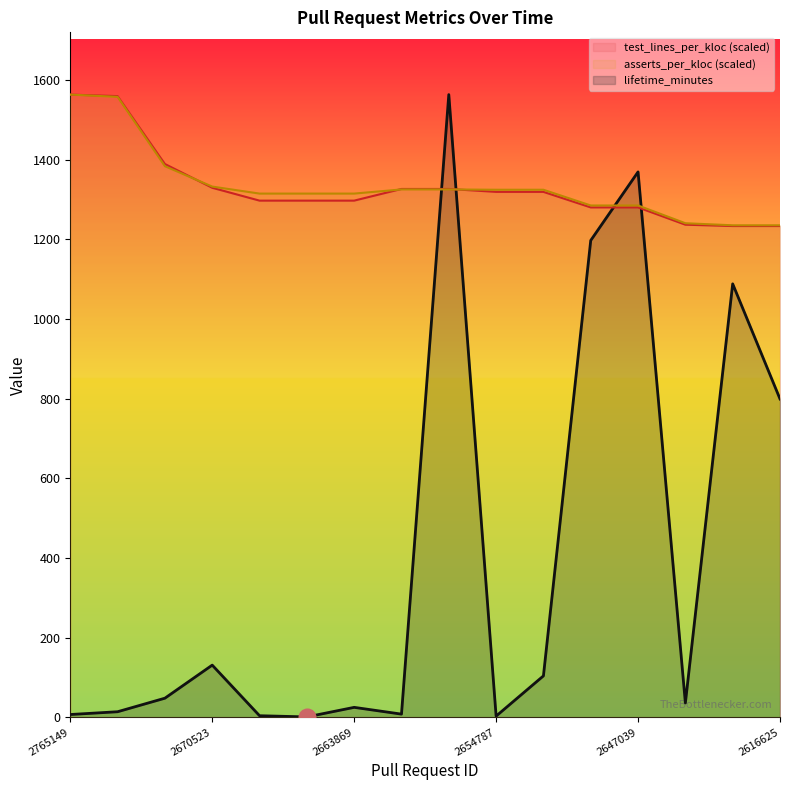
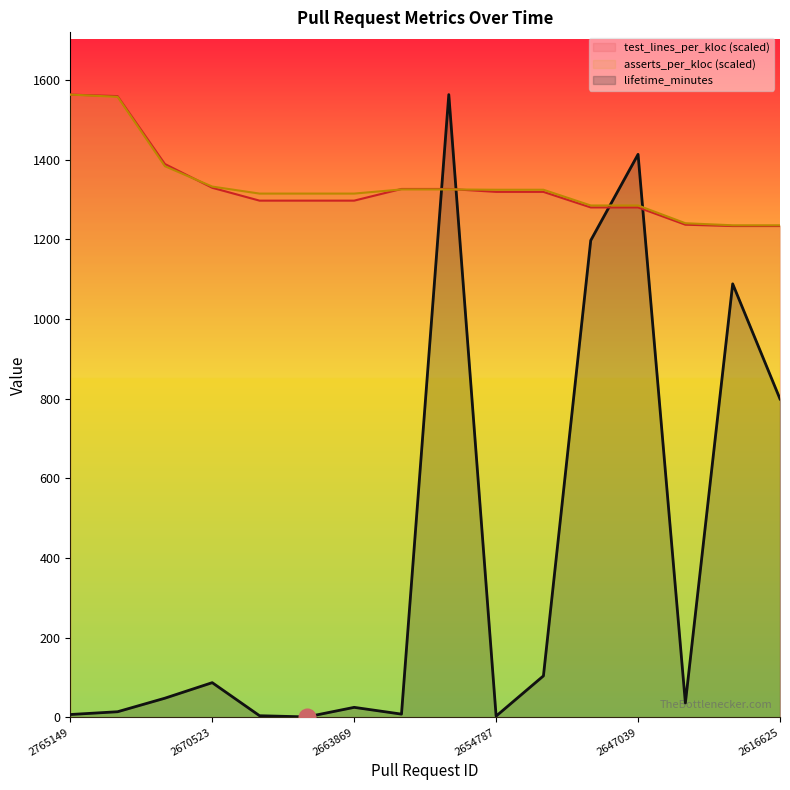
  {
    "lifetime_minutes": {
      "2765149": 10,
-     "2670523": 130,
+     "2670523": 90,
      "2663869": 30,
      "2654787": 0,
-     "2647039": 1370,
+     "2647039": 1410,
      "2616625": 800
    }
  }
